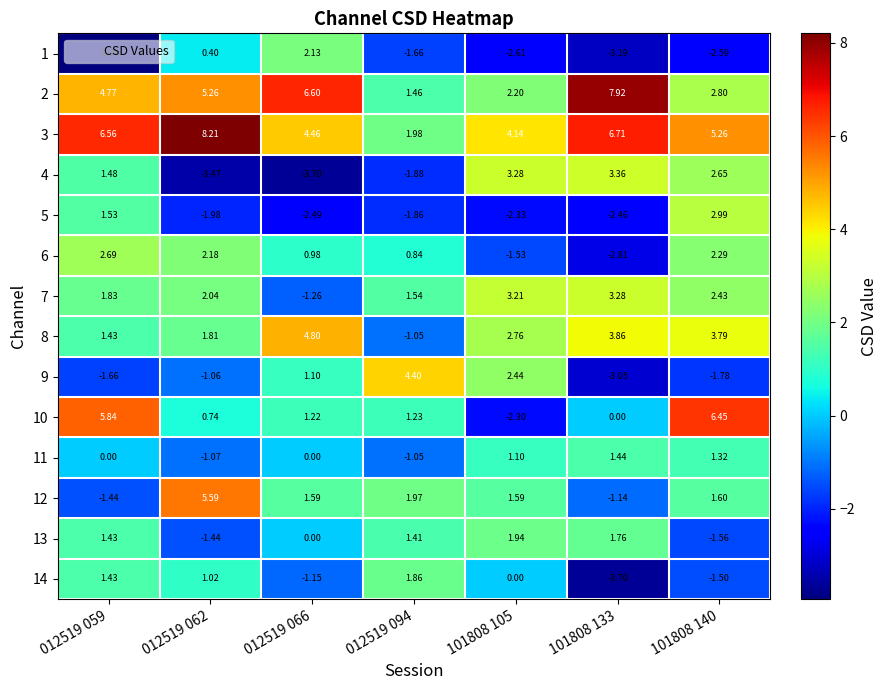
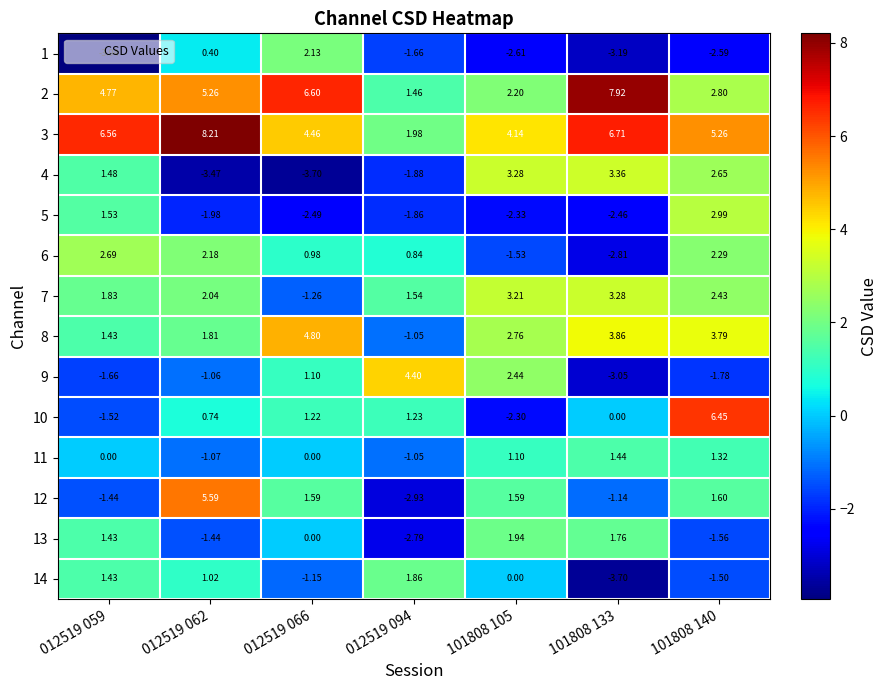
  {
    "1": {
      "012519 062": 0.40,
      "012519 066": 2.13,
      "012519 094": -1.66,
      "101808 105": -2.61,
      "101808 133": -3.19,
      "101808 140": -2.59
    },
    "2": {
      "012519 059": 4.77,
      "012519 062": 5.26,
      "012519 066": 6.60,
      "012519 094": 1.46,
      "101808 105": 2.20,
      "101808 133": 7.92,
      "101808 140": 2.80
    },
    "3": {
      "012519 059": 6.56,
      "012519 062": 8.21,
      "012519 066": 4.46,
      "012519 094": 1.98,
      "101808 105": 4.14,
      "101808 133": 6.71,
      "101808 140": 5.26
    },
    "4": {
      "012519 059": 1.48,
      "012519 062": -3.47,
      "012519 066": -3.70,
      "012519 094": -1.88,
      "101808 105": 3.28,
      "101808 133": 3.36,
      "101808 140": 2.65
    },
    "5": {
      "012519 059": 1.53,
      "012519 062": -1.98,
      "012519 066": -2.49,
      "012519 094": -1.86,
      "101808 105": -2.33,
      "101808 133": -2.46,
      "101808 140": 2.99
    },
    "6": {
      "012519 059": 2.69,
      "012519 062": 2.18,
      "012519 066": 0.98,
      "012519 094": 0.84,
      "101808 105": -1.53,
      "101808 133": -2.81,
      "101808 140": 2.29
    },
    "7": {
      "012519 059": 1.83,
      "012519 062": 2.04,
      "012519 066": -1.26,
      "012519 094": 1.54,
      "101808 105": 3.21,
      "101808 133": 3.28,
      "101808 140": 2.43
    },
    "8": {
      "012519 059": 1.43,
      "012519 062": 1.81,
      "012519 066": 4.80,
      "012519 094": -1.05,
      "101808 105": 2.76,
      "101808 133": 3.86,
      "101808 140": 3.79
    },
    "9": {
      "012519 059": -1.66,
      "012519 062": -1.06,
      "012519 066": 1.10,
      "012519 094": 4.40,
      "101808 105": 2.44,
      "101808 133": -3.05,
      "101808 140": -1.78
    },
    "10": {
-     "012519 059": 5.84,
+     "012519 059": -1.52,
      "012519 062": 0.74,
      "012519 066": 1.22,
      "012519 094": 1.23,
      "101808 105": -2.30,
      "101808 133": 0.00,
      "101808 140": 6.45
    },
    "11": {
      "012519 059": 0.00,
      "012519 062": -1.07,
      "012519 066": 0.00,
      "012519 094": -1.05,
      "101808 105": 1.10,
      "101808 133": 1.44,
      "101808 140": 1.32
    },
    "12": {
      "012519 059": -1.44,
      "012519 062": 5.59,
      "012519 066": 1.59,
-     "012519 094": 1.97,
+     "012519 094": -2.93,
      "101808 105": 1.59,
      "101808 133": -1.14,
      "101808 140": 1.60
    },
    "13": {
      "012519 059": 1.43,
      "012519 062": -1.44,
      "012519 066": 0.00,
-     "012519 094": 1.41,
+     "012519 094": -2.79,
      "101808 105": 1.94,
      "101808 133": 1.76,
      "101808 140": -1.56
    },
    "14": {
      "012519 059": 1.43,
      "012519 062": 1.02,
      "012519 066": -1.15,
      "012519 094": 1.86,
      "101808 105": 0.00,
      "101808 133": -3.70,
      "101808 140": -1.50
    }
  }
